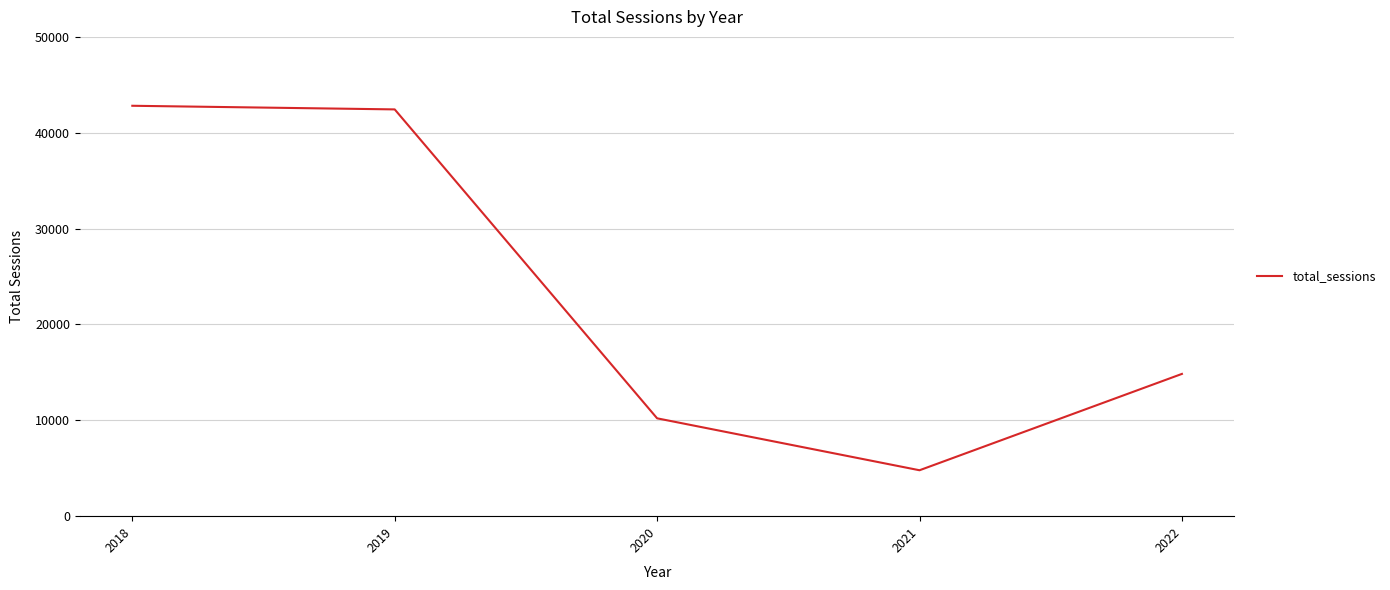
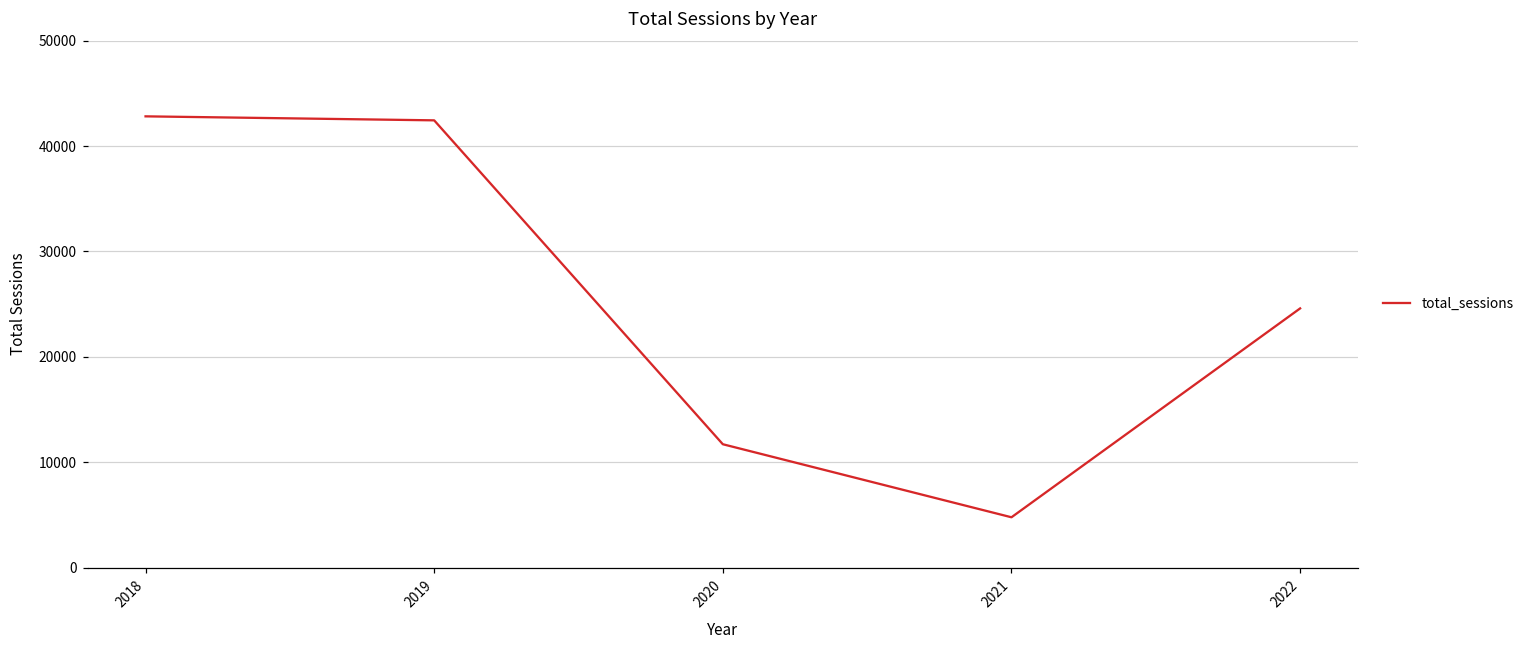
  {
    "2018": 43000,
    "2019": 42000,
-   "2020": 10000,
+   "2020": 12000,
    "2021": 5000,
-   "2022": 15000
+   "2022": 25000
  }
